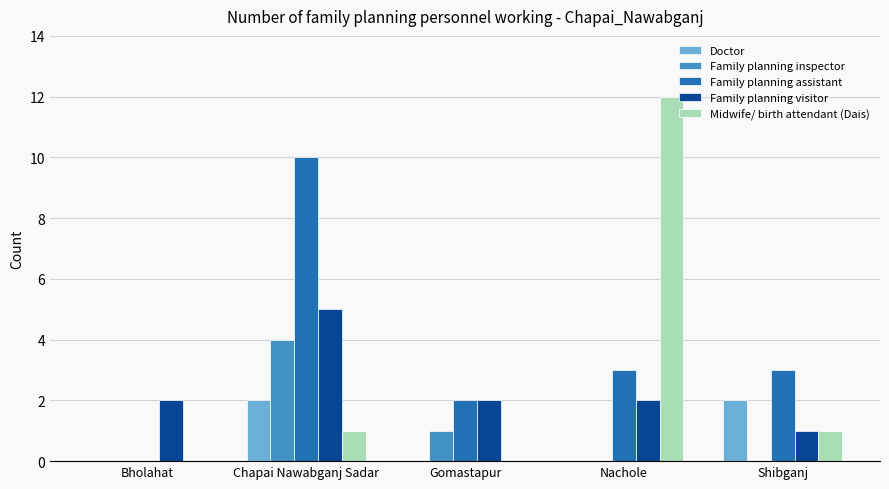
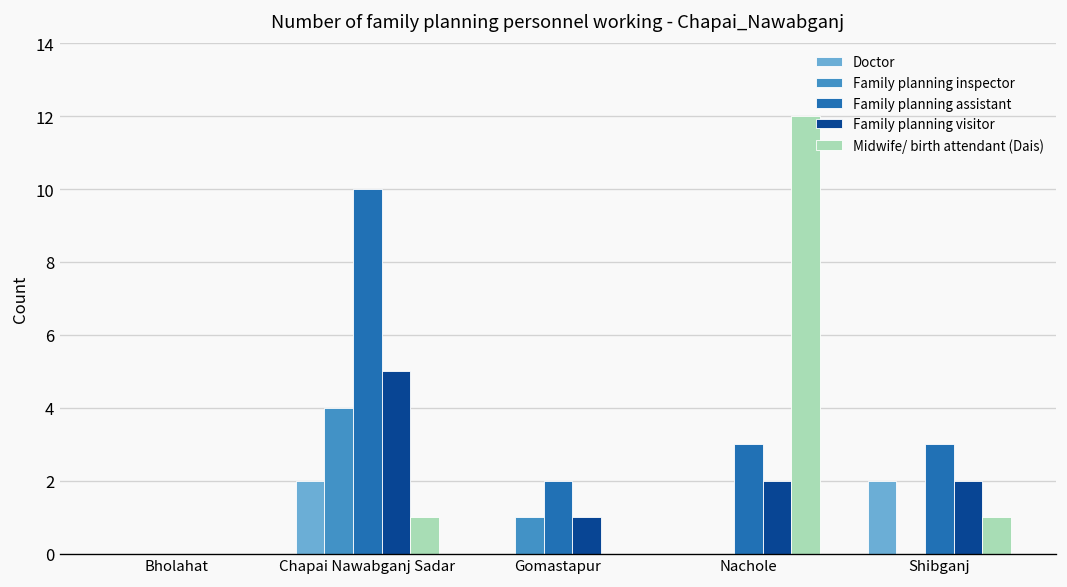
  {
    "Family planning visitor": {
-     "Bholahat": 2,
+     "Bholahat": 0,
      "Chapai Nawabganj Sadar": 5,
-     "Gomastapur": 2,
+     "Gomastapur": 1,
      "Nachole": 2,
-     "Shibganj": 1
+     "Shibganj": 2
    },
    "Midwife/ birth attendant (Dais)": {
      "Bholahat": 0,
      "Chapai Nawabganj Sadar": 1,
      "Gomastapur": 0,
      "Nachole": 12,
      "Shibganj": 1
    }
  }
